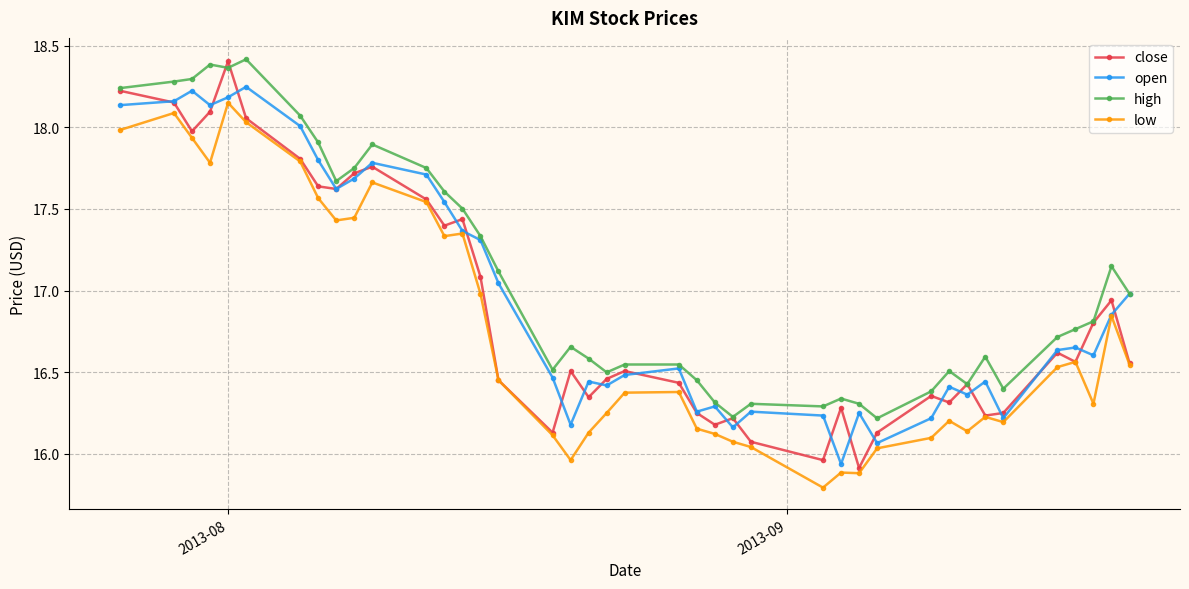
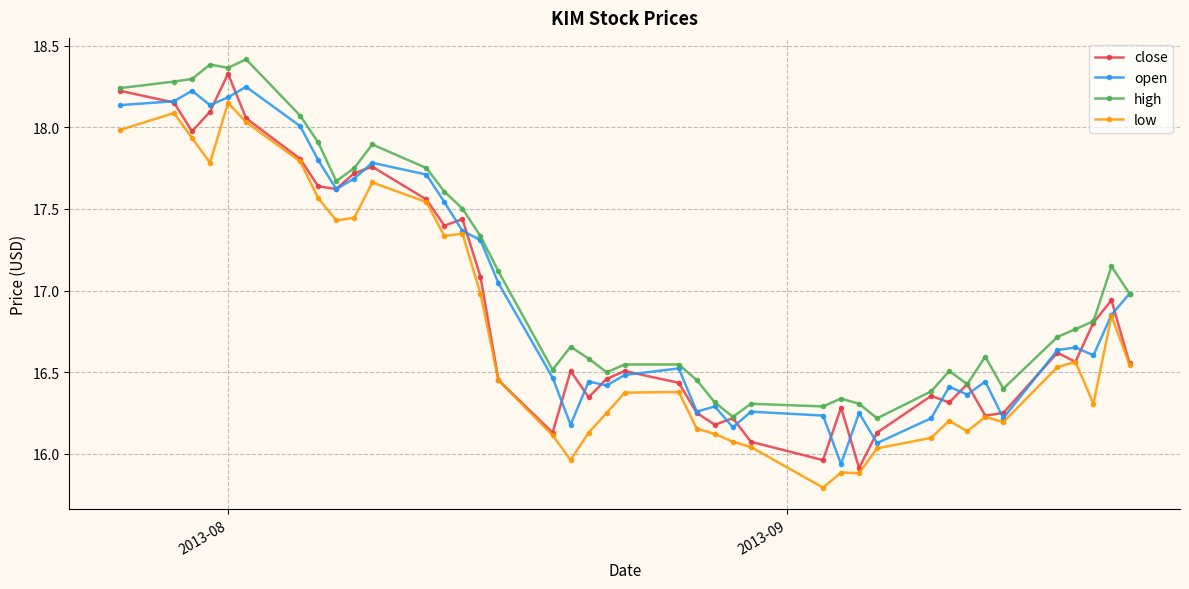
  {
    "close": {
-     "2013-08": 18.40
+     "2013-08": 18.33
    },
    "open": {
      "2013-08": 18.18
    },
    "high": {
      "2013-08": 18.36
    },
    "low": {
      "2013-08": 18.15
    }
  }
